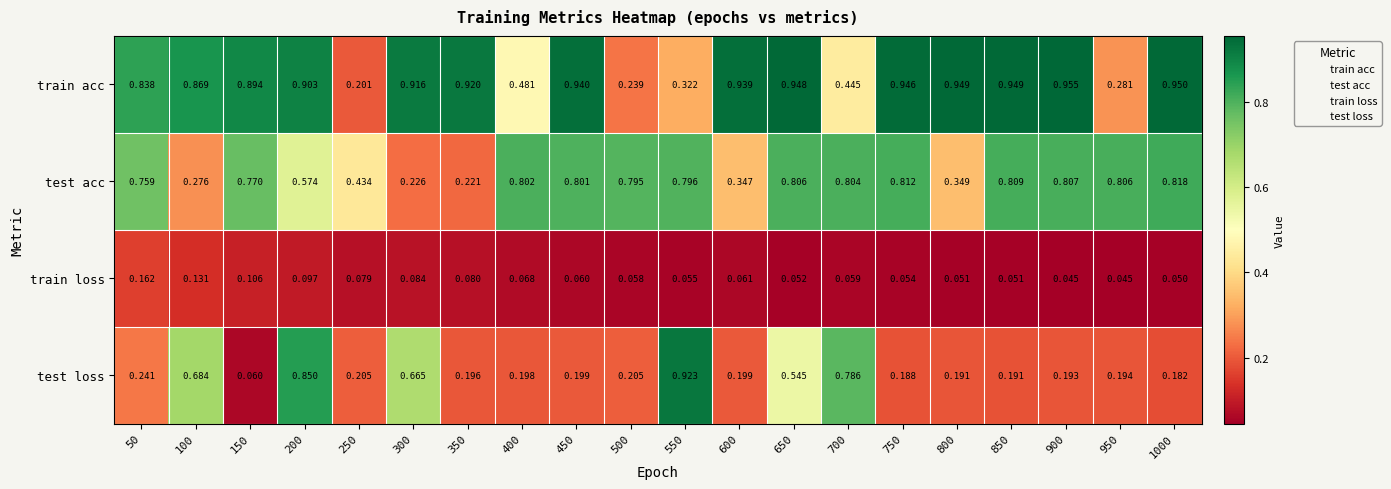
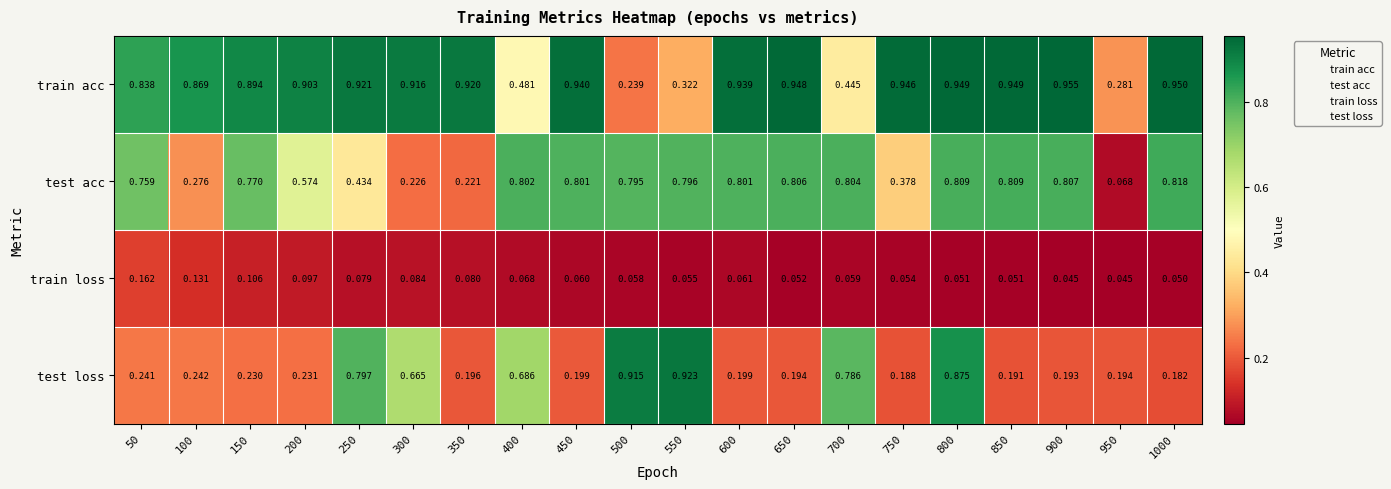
  {
    "train acc": {
      "50": 0.838,
      "100": 0.869,
      "150": 0.894,
      "200": 0.903,
-     "250": 0.201,
+     "250": 0.921,
      "300": 0.916,
      "350": 0.920,
      "400": 0.481,
      "450": 0.940,
      "500": 0.239,
      "550": 0.322,
      "600": 0.939,
      "650": 0.948,
      "700": 0.445,
      "750": 0.946,
      "800": 0.949,
      "850": 0.949,
      "900": 0.955,
      "950": 0.281,
      "1000": 0.950
    },
    "test acc": {
      "50": 0.759,
      "100": 0.276,
      "150": 0.770,
      "200": 0.574,
      "250": 0.434,
      "300": 0.226,
      "350": 0.221,
      "400": 0.802,
      "450": 0.801,
      "500": 0.795,
      "550": 0.796,
-     "600": 0.347,
+     "600": 0.801,
      "650": 0.806,
      "700": 0.804,
-     "750": 0.812,
-     "800": 0.349,
+     "750": 0.378,
+     "800": 0.809,
      "850": 0.809,
      "900": 0.807,
-     "950": 0.806,
+     "950": 0.068,
      "1000": 0.818
    },
    "train loss": {
      "50": 0.162,
      "100": 0.131,
      "150": 0.106,
      "200": 0.097,
      "250": 0.079,
      "300": 0.084,
      "350": 0.080,
      "400": 0.068,
      "450": 0.060,
      "500": 0.058,
      "550": 0.055,
      "600": 0.061,
      "650": 0.052,
      "700": 0.059,
      "750": 0.054,
      "800": 0.051,
      "850": 0.051,
      "900": 0.045,
      "950": 0.045,
      "1000": 0.050
    },
    "test loss": {
      "50": 0.241,
-     "100": 0.684,
-     "150": 0.060,
-     "200": 0.850,
-     "250": 0.205,
+     "100": 0.242,
+     "150": 0.230,
+     "200": 0.231,
+     "250": 0.797,
      "300": 0.665,
      "350": 0.196,
-     "400": 0.198,
+     "400": 0.686,
      "450": 0.199,
-     "500": 0.205,
+     "500": 0.915,
      "550": 0.923,
      "600": 0.199,
-     "650": 0.545,
+     "650": 0.194,
      "700": 0.786,
      "750": 0.188,
-     "800": 0.191,
+     "800": 0.875,
      "850": 0.191,
      "900": 0.193,
      "950": 0.194,
      "1000": 0.182
    }
  }
